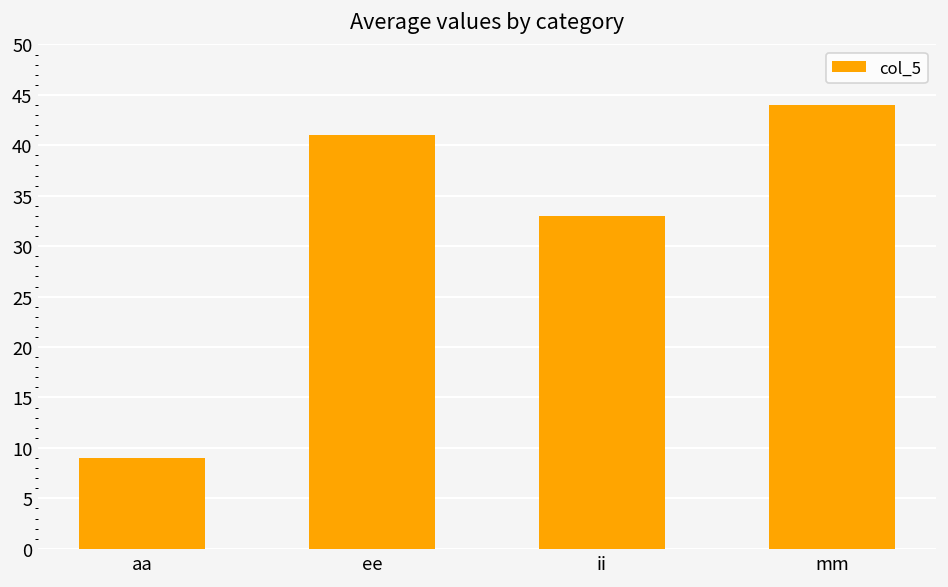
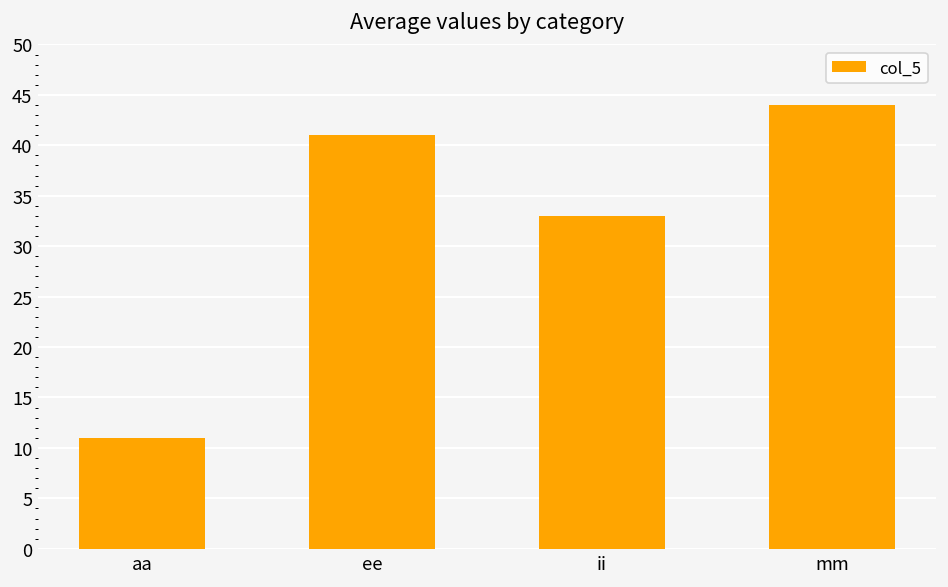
  {
-   "aa": 9,
+   "aa": 11,
    "ee": 41,
    "ii": 33,
    "mm": 44
  }
